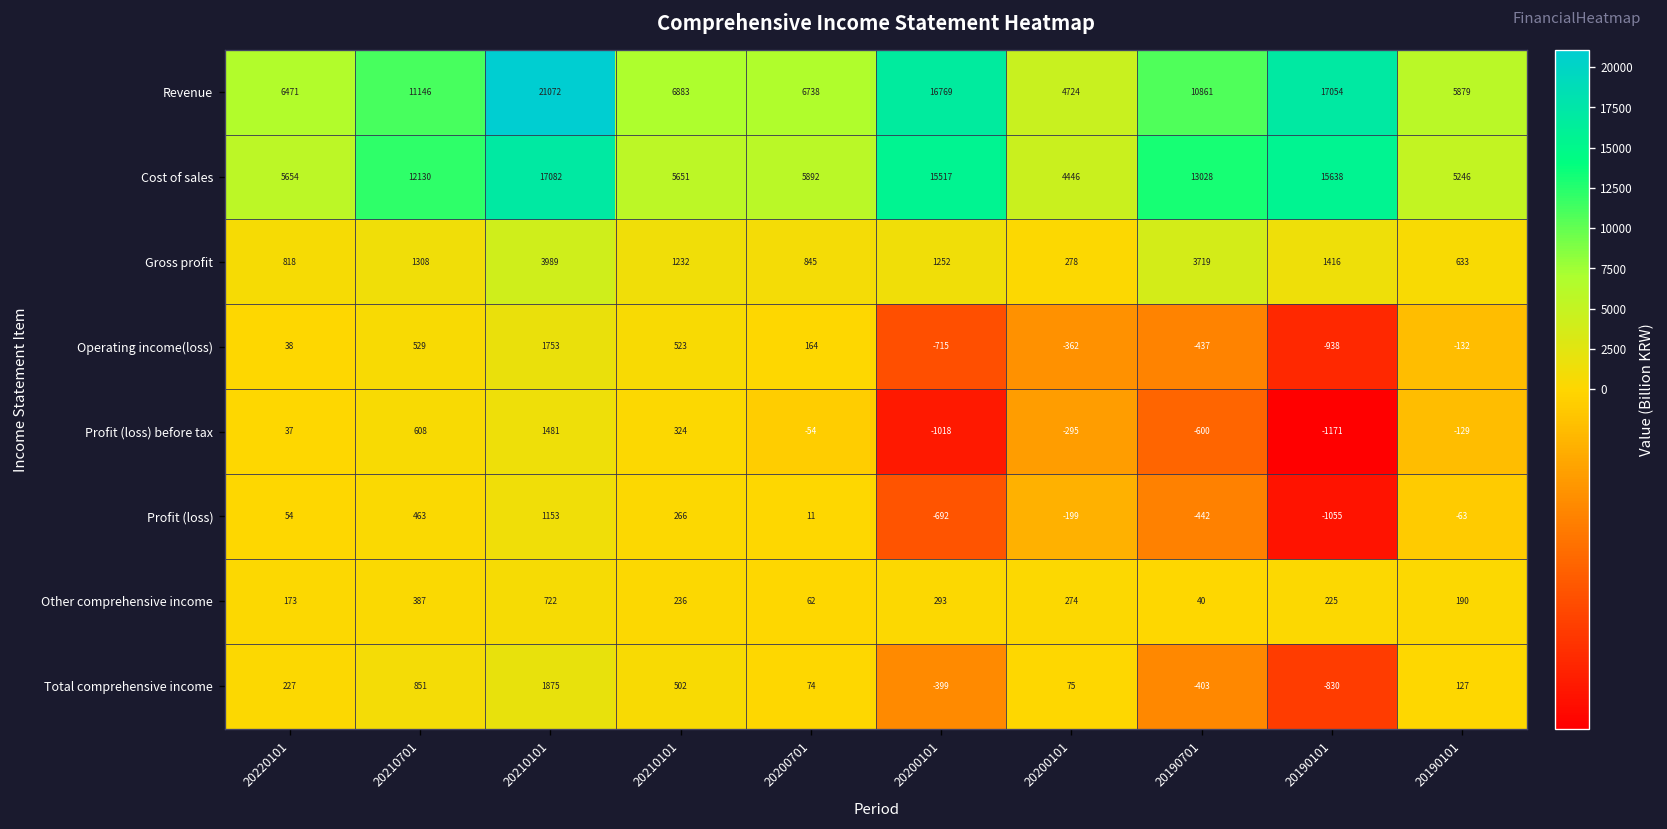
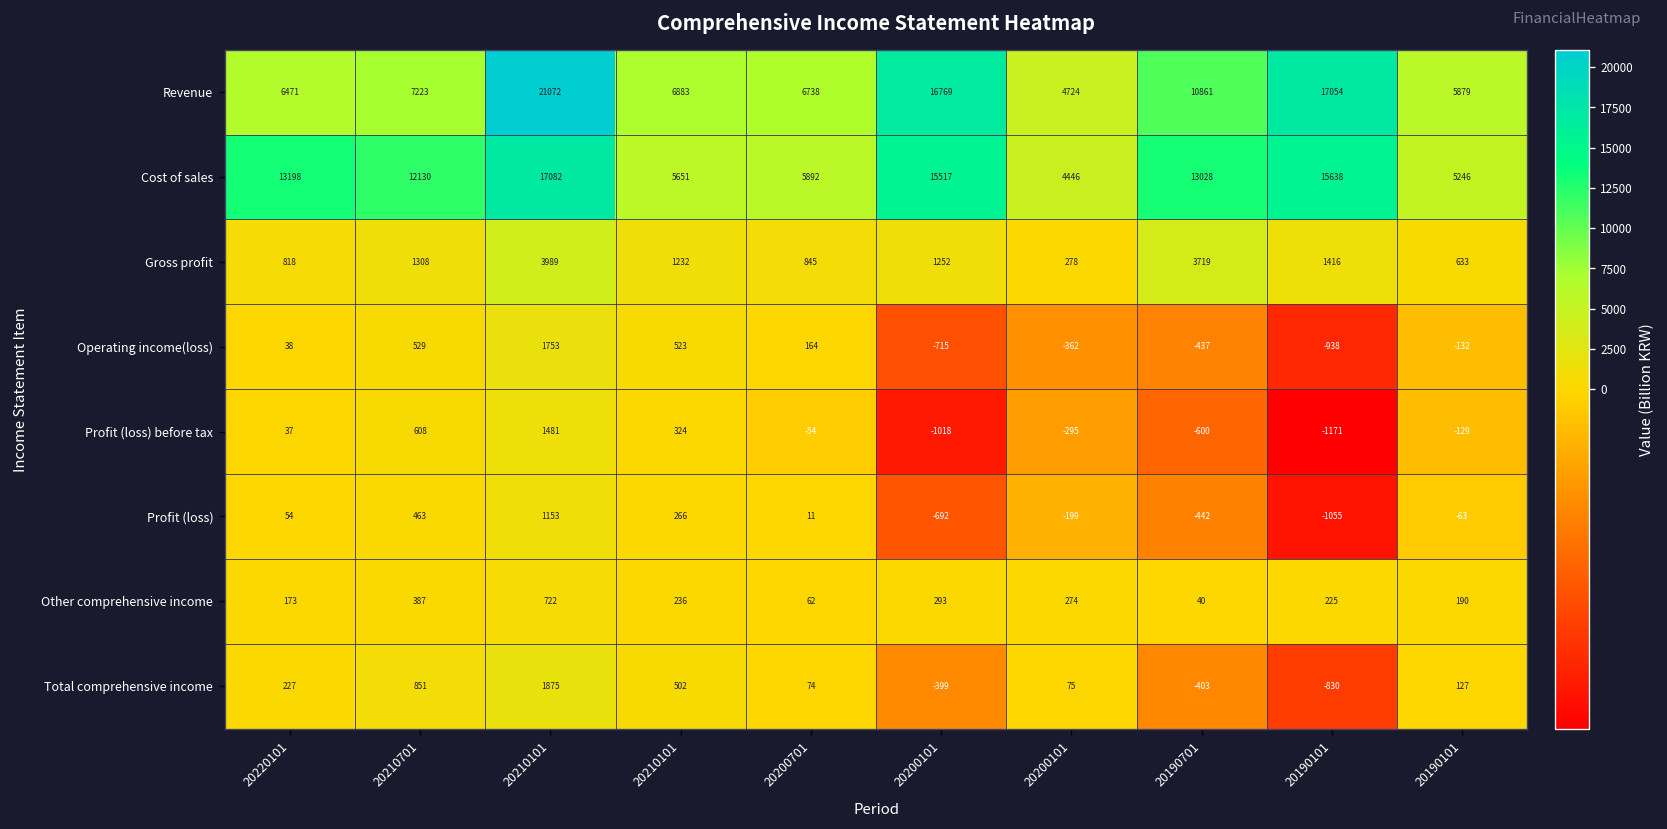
  {
    "Revenue": {
      "20220101": 6471,
-     "20210701": 11146,
+     "20210701": 7223,
      "20200701": 6738,
      "20190701": 10861
    },
    "Cost of sales": {
-     "20220101": 5654,
+     "20220101": 13198,
      "20210701": 12130,
      "20200701": 5892,
      "20190701": 13028
    },
    "Gross profit": {
      "20220101": 818,
      "20210701": 1308,
      "20200701": 845,
      "20190701": 3719
    },
    "Operating income(loss)": {
      "20220101": 38,
      "20210701": 529,
      "20200701": 164,
      "20190701": -437
    },
    "Profit (loss) before tax": {
      "20220101": 37,
      "20210701": 608,
      "20200701": -54,
      "20190701": -600
    },
    "Profit (loss)": {
      "20220101": 54,
      "20210701": 463,
      "20200701": 11,
      "20190701": -442
    },
    "Other comprehensive income": {
      "20220101": 173,
      "20210701": 387,
      "20200701": 62,
      "20190701": 40
    },
    "Total comprehensive income": {
      "20220101": 227,
      "20210701": 851,
      "20200701": 74,
      "20190701": -403
    }
  }
